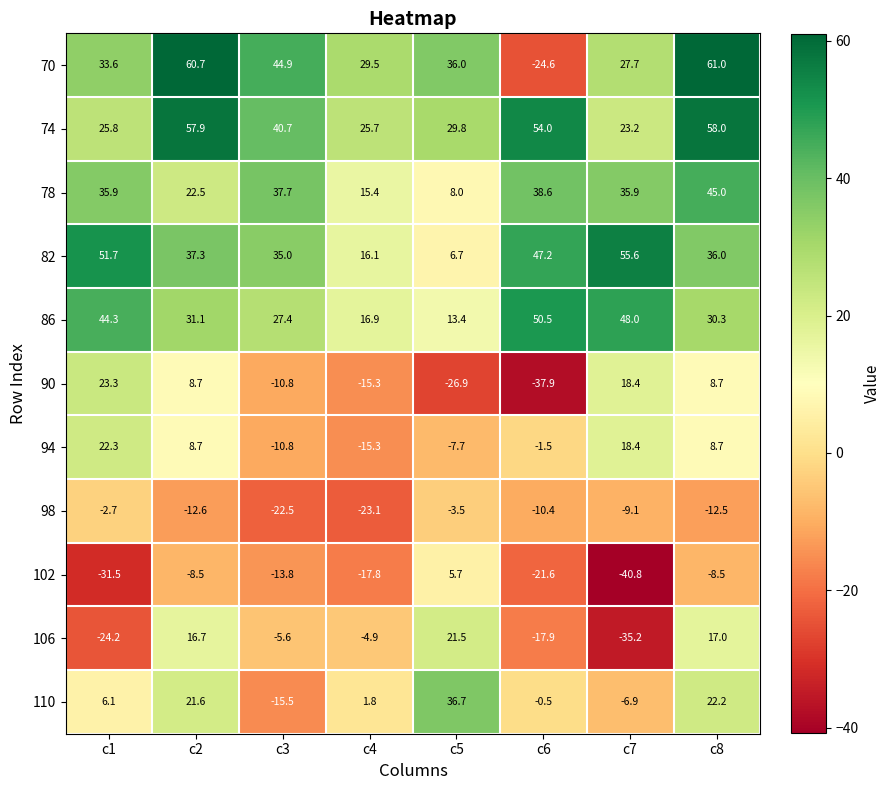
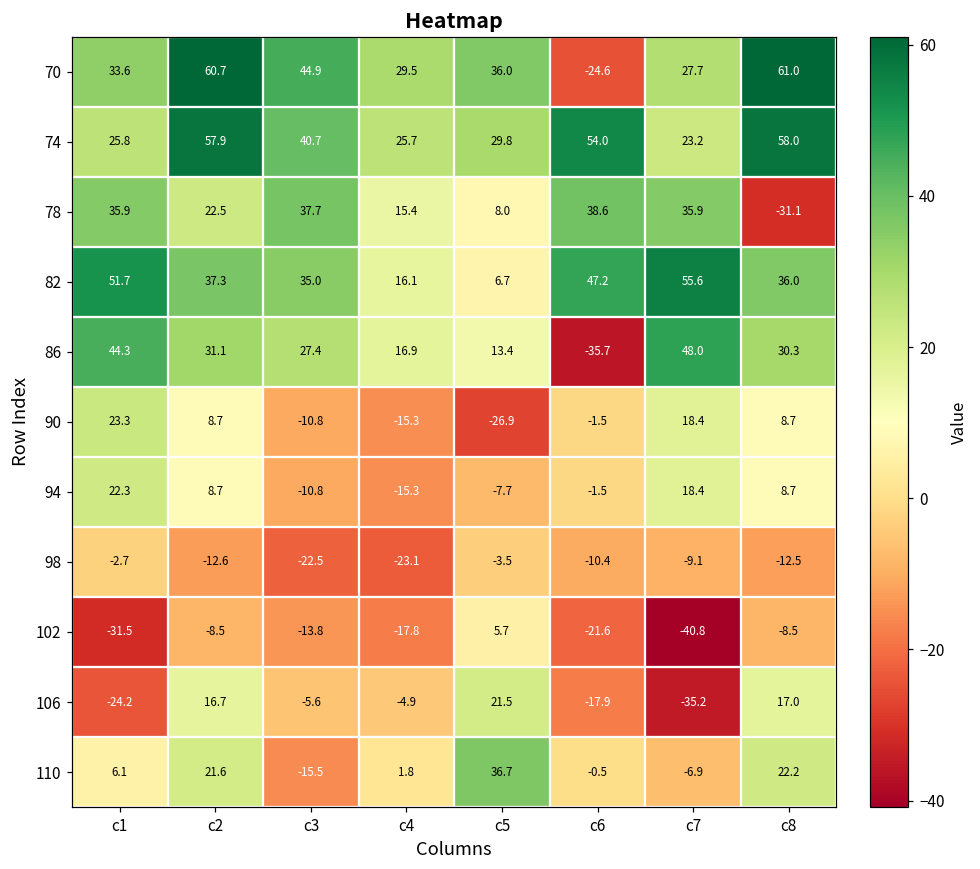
  {
    "70": {
      "c1": 33.6,
      "c2": 60.7,
      "c3": 44.9,
      "c4": 29.5,
      "c5": 36.0,
      "c6": -24.6,
      "c7": 27.7,
      "c8": 61.0
    },
    "74": {
      "c1": 25.8,
      "c2": 57.9,
      "c3": 40.7,
      "c4": 25.7,
      "c5": 29.8,
      "c6": 54.0,
      "c7": 23.2,
      "c8": 58.0
    },
    "78": {
      "c1": 35.9,
      "c2": 22.5,
      "c3": 37.7,
      "c4": 15.4,
      "c5": 8.0,
      "c6": 38.6,
      "c7": 35.9,
-     "c8": 45.0
+     "c8": -31.1
    },
    "82": {
      "c1": 51.7,
      "c2": 37.3,
      "c3": 35.0,
      "c4": 16.1,
      "c5": 6.7,
      "c6": 47.2,
      "c7": 55.6,
      "c8": 36.0
    },
    "86": {
      "c1": 44.3,
      "c2": 31.1,
      "c3": 27.4,
      "c4": 16.9,
      "c5": 13.4,
-     "c6": 50.5,
+     "c6": -35.7,
      "c7": 48.0,
      "c8": 30.3
    },
    "90": {
      "c1": 23.3,
      "c2": 8.7,
      "c3": -10.8,
      "c4": -15.3,
      "c5": -26.9,
-     "c6": -37.9,
+     "c6": -1.5,
      "c7": 18.4,
      "c8": 8.7
    },
    "94": {
      "c1": 22.3,
      "c2": 8.7,
      "c3": -10.8,
      "c4": -15.3,
      "c5": -7.7,
      "c6": -1.5,
      "c7": 18.4,
      "c8": 8.7
    },
    "98": {
      "c1": -2.7,
      "c2": -12.6,
      "c3": -22.5,
      "c4": -23.1,
      "c5": -3.5,
      "c6": -10.4,
      "c7": -9.1,
      "c8": -12.5
    },
    "102": {
      "c1": -31.5,
      "c2": -8.5,
      "c3": -13.8,
      "c4": -17.8,
      "c5": 5.7,
      "c6": -21.6,
      "c7": -40.8,
      "c8": -8.5
    },
    "106": {
      "c1": -24.2,
      "c2": 16.7,
      "c3": -5.6,
      "c4": -4.9,
      "c5": 21.5,
      "c6": -17.9,
      "c7": -35.2,
      "c8": 17.0
    },
    "110": {
      "c1": 6.1,
      "c2": 21.6,
      "c3": -15.5,
      "c4": 1.8,
      "c5": 36.7,
      "c6": -0.5,
      "c7": -6.9,
      "c8": 22.2
    }
  }
